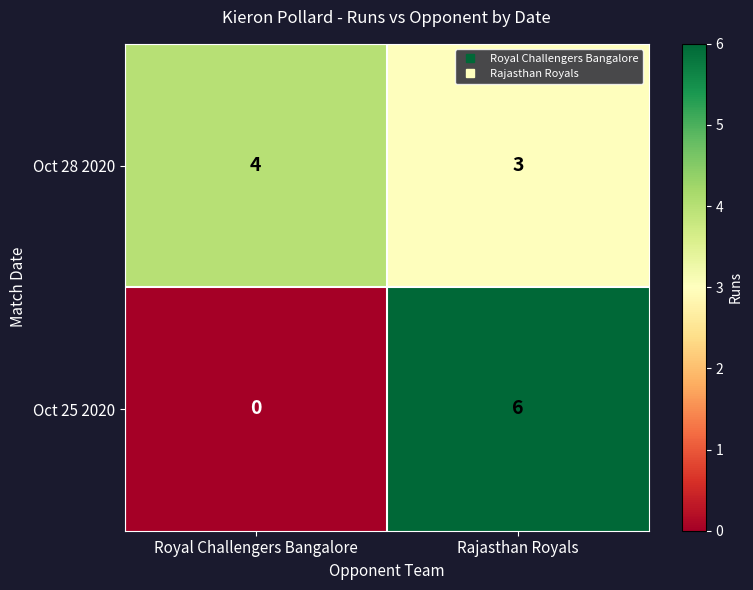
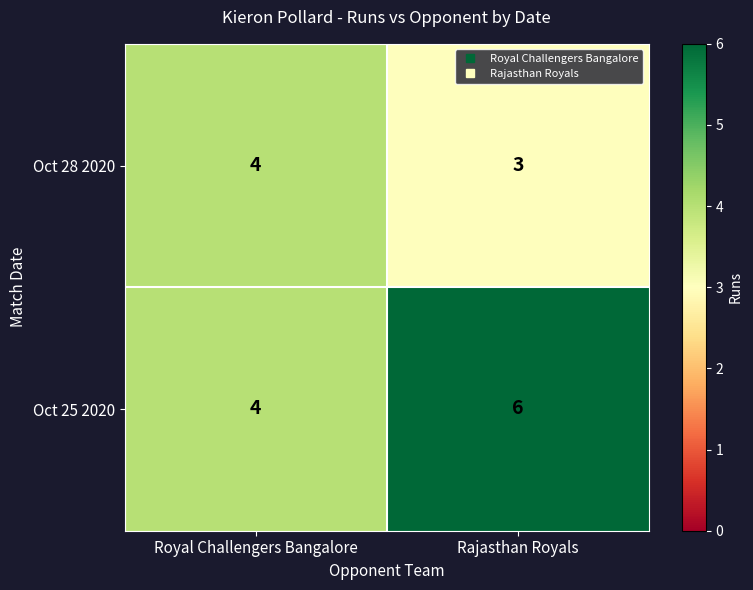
  {
    "Oct 28 2020": {
      "Royal Challengers Bangalore": 4,
      "Rajasthan Royals": 3
    },
    "Oct 25 2020": {
-     "Royal Challengers Bangalore": 0,
+     "Royal Challengers Bangalore": 4,
      "Rajasthan Royals": 6
    }
  }
